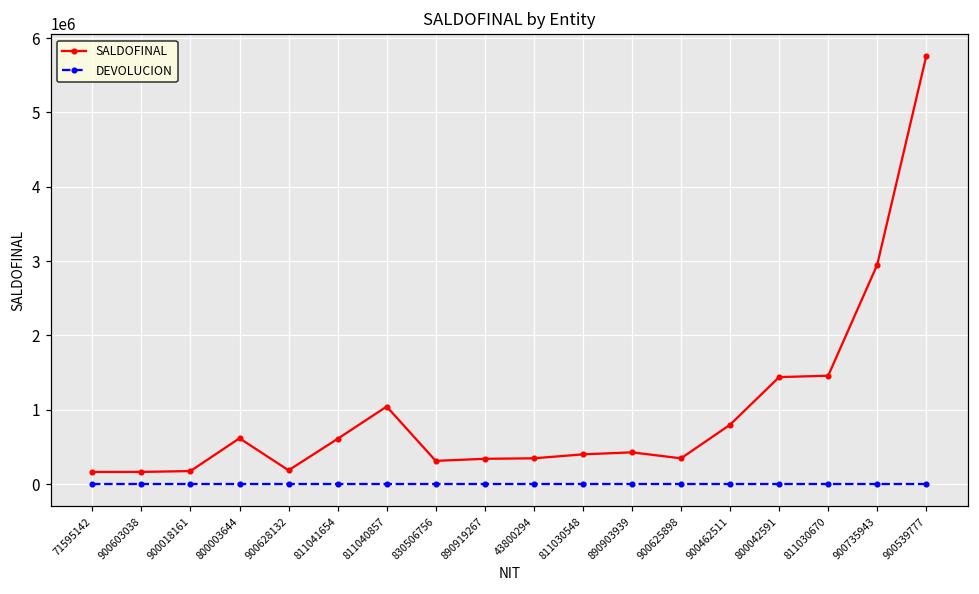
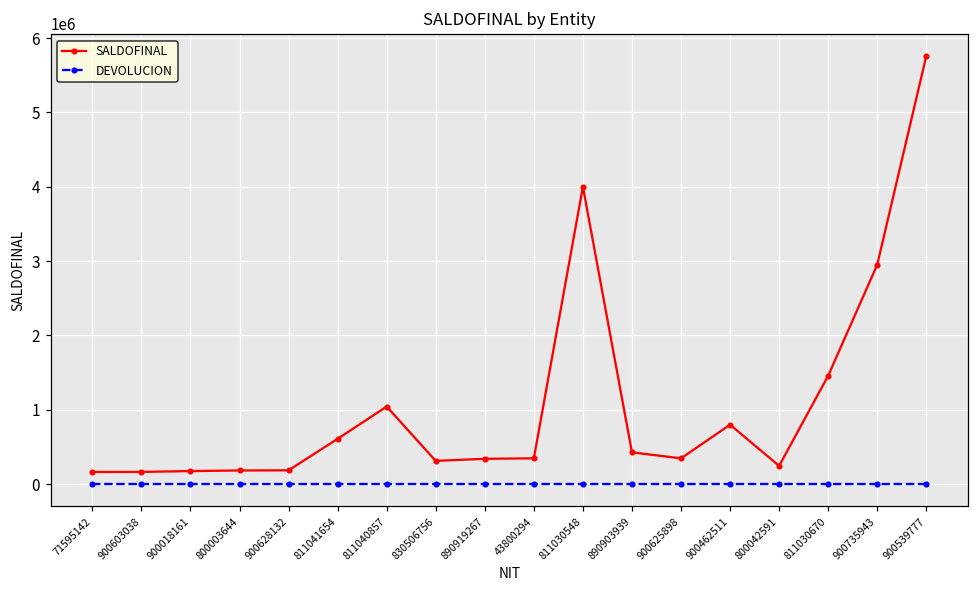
  {
    "SALDOFINAL": {
      "71595142": 200000,
      "900603038": 200000,
      "900018161": 200000,
-     "800003644": 600000,
+     "800003644": 200000,
      "900628132": 200000,
      "811041654": 600000,
      "811040857": 1000000,
      "830506756": 300000,
      "890919267": 300000,
      "43800294": 300000,
-     "811030548": 400000,
+     "811030548": 4000000,
      "890903939": 400000,
      "900625898": 300000,
      "900462511": 800000,
-     "800042591": 1400000,
+     "800042591": 200000,
      "811030670": 1500000,
      "900735943": 3000000,
      "900539777": 5800000
    },
    "DEVOLUCION": {
      "71595142": 0,
      "900603038": 0,
      "900018161": 0,
      "800003644": 0,
      "900628132": 0,
      "811041654": 0,
      "811040857": 0,
      "830506756": 0,
      "890919267": 0,
      "43800294": 0,
      "811030548": 0,
      "890903939": 0,
      "900625898": 0,
      "900462511": 0,
      "800042591": 0,
      "811030670": 0,
      "900735943": 0,
      "900539777": 0
    }
  }
